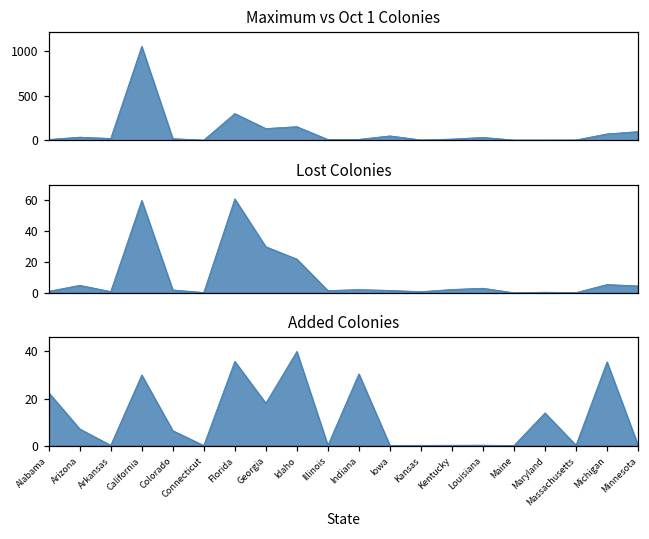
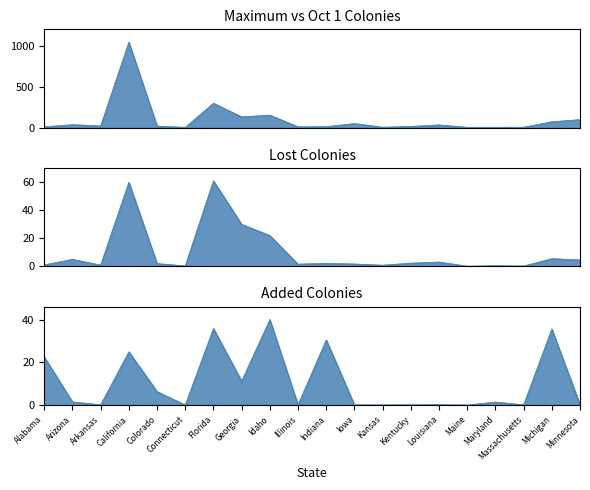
  {
    "Added Colonies": {
      "Alabama": 23,
-     "Arizona": 7,
+     "Arizona": 2,
      "Arkansas": 0,
-     "California": 30,
+     "California": 25,
      "Colorado": 6,
      "Connecticut": 0,
      "Florida": 36,
-     "Georgia": 18,
+     "Georgia": 11,
      "Idaho": 40,
      "Illinois": 0,
      "Indiana": 30,
      "Iowa": 0,
      "Kansas": 0,
      "Kentucky": 0,
      "Louisiana": 0,
      "Maine": 0,
-     "Maryland": 14,
+     "Maryland": 1,
      "Massachusetts": 0,
      "Michigan": 36,
      "Minnesota": 0
    }
  }
